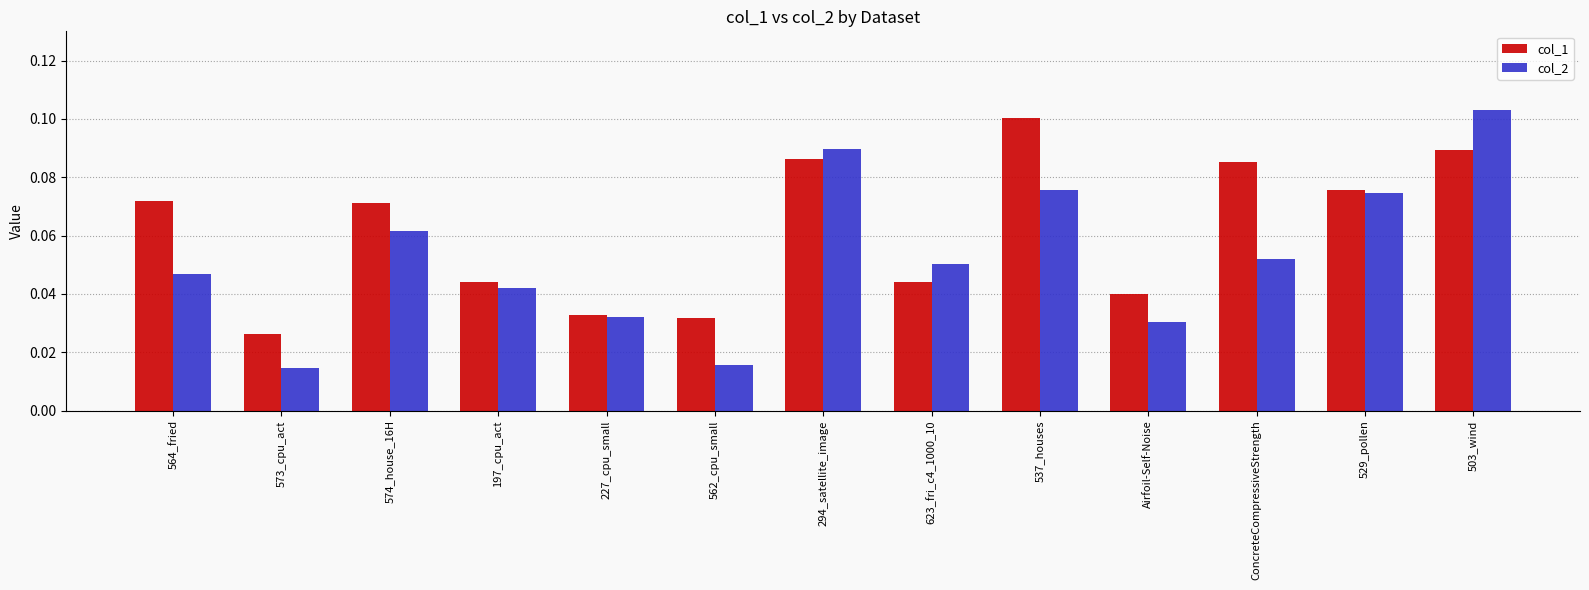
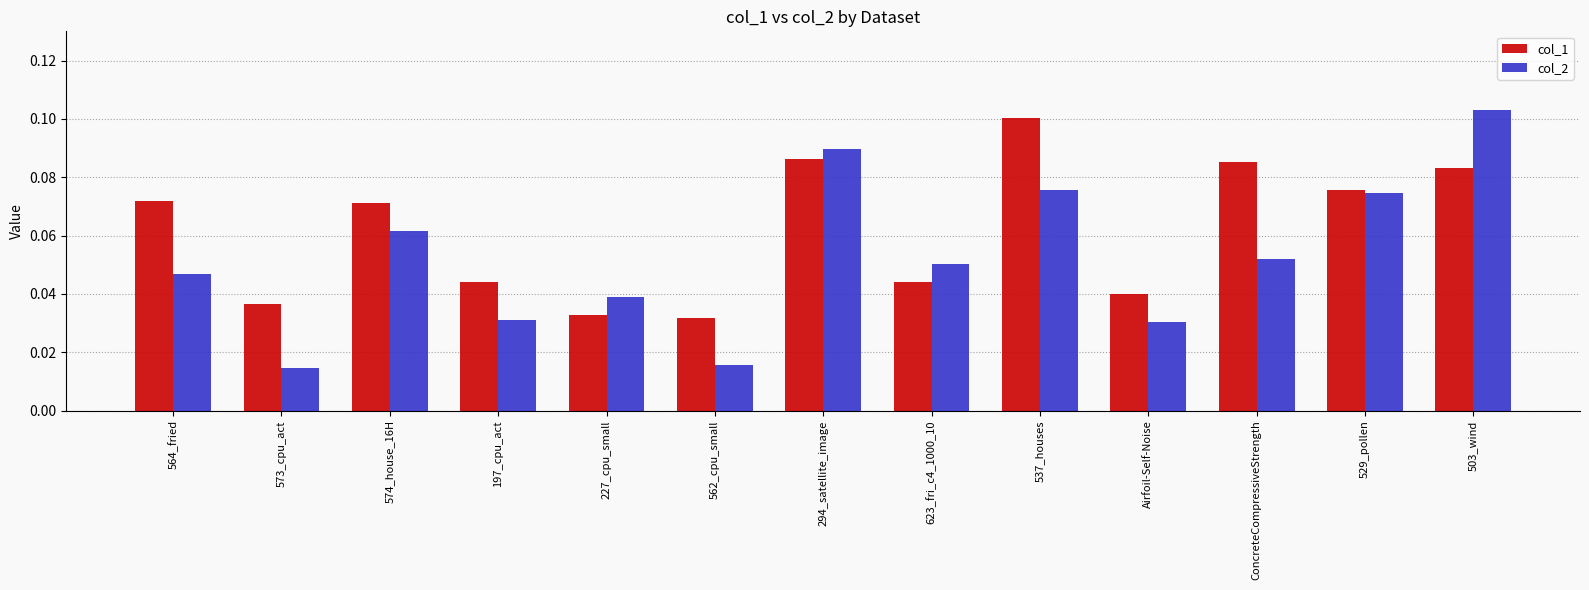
  {
    "col_1": {
      "564_fried": 0.072,
-     "573_cpu_act": 0.026,
+     "573_cpu_act": 0.036,
      "574_house_16H": 0.071,
      "197_cpu_act": 0.044,
      "227_cpu_small": 0.033,
      "562_cpu_small": 0.032,
      "294_satellite_image": 0.086,
      "623_fri_c4_1000_10": 0.044,
      "537_houses": 0.100,
      "Airfoil-Self-Noise": 0.040,
      "ConcreteCompressiveStrength": 0.085,
      "529_pollen": 0.076,
-     "503_wind": 0.089
+     "503_wind": 0.083
    },
    "col_2": {
      "564_fried": 0.047,
      "573_cpu_act": 0.015,
      "574_house_16H": 0.062,
-     "197_cpu_act": 0.042,
-     "227_cpu_small": 0.032,
+     "197_cpu_act": 0.031,
+     "227_cpu_small": 0.039,
      "562_cpu_small": 0.016,
      "294_satellite_image": 0.090,
      "623_fri_c4_1000_10": 0.050,
      "537_houses": 0.076,
      "Airfoil-Self-Noise": 0.030,
      "ConcreteCompressiveStrength": 0.052,
      "529_pollen": 0.075,
      "503_wind": 0.103
    }
  }
